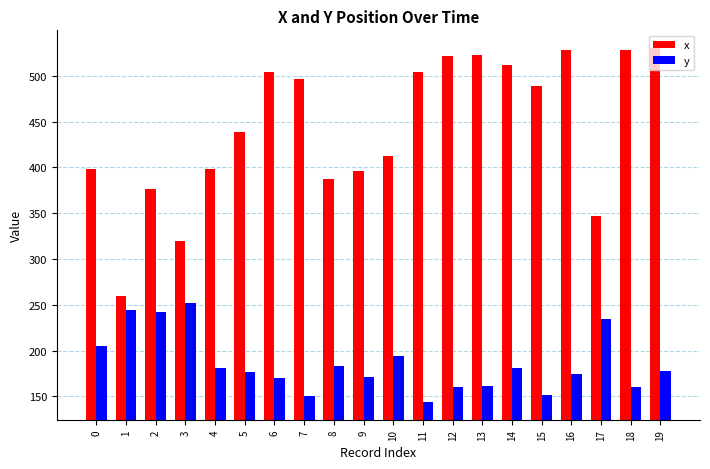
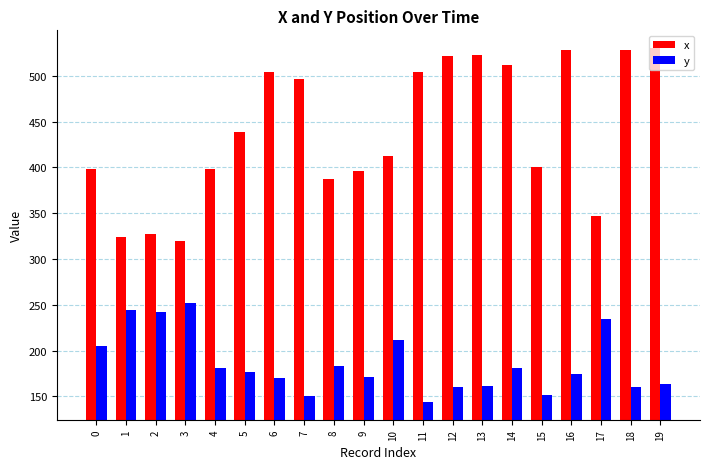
  {
    "x": {
      "0": 400,
-     "1": 260,
-     "2": 380,
+     "1": 320,
+     "2": 330,
      "3": 320,
      "4": 400,
      "5": 440,
      "6": 500,
      "7": 500,
      "8": 390,
      "9": 400,
      "10": 410,
      "11": 500,
      "12": 520,
      "13": 520,
      "14": 510,
-     "15": 490,
+     "15": 400,
      "16": 530,
      "17": 350,
      "18": 530
    },
    "y": {
      "0": 210,
      "1": 240,
      "2": 240,
      "3": 250,
      "4": 180,
      "5": 180,
      "6": 170,
      "7": 150,
      "8": 180,
      "9": 170,
-     "10": 190,
+     "10": 210,
      "11": 140,
      "12": 160,
      "13": 160,
      "14": 180,
      "15": 150,
      "16": 170,
      "17": 230,
      "18": 160,
-     "19": 180
+     "19": 160
    }
  }
